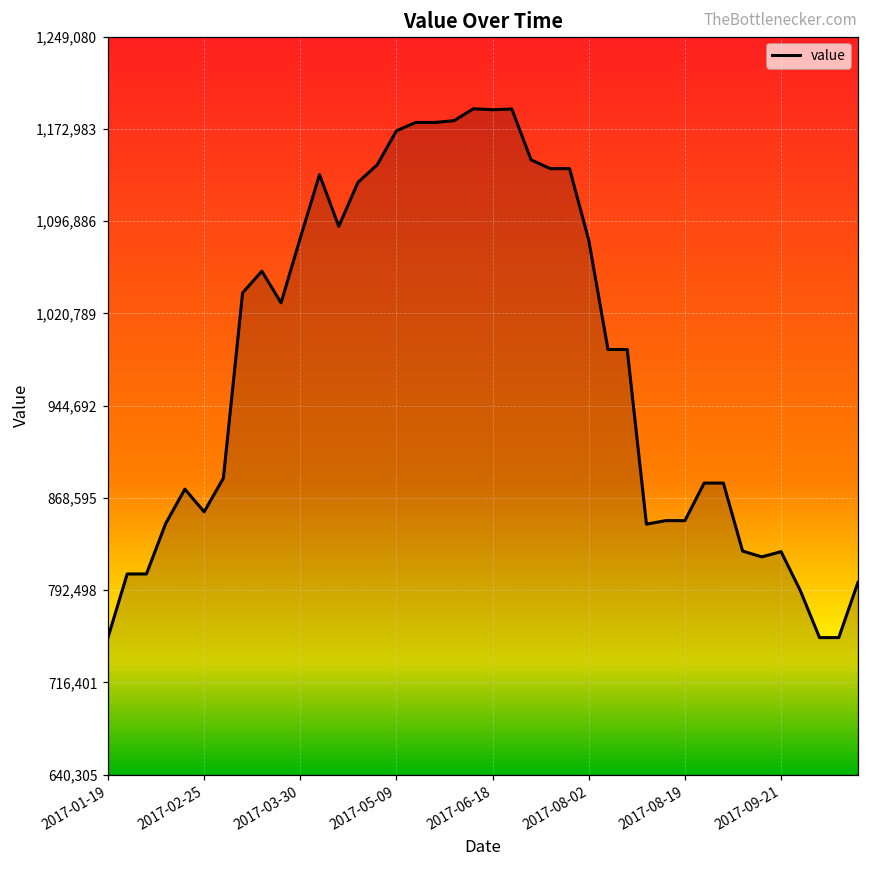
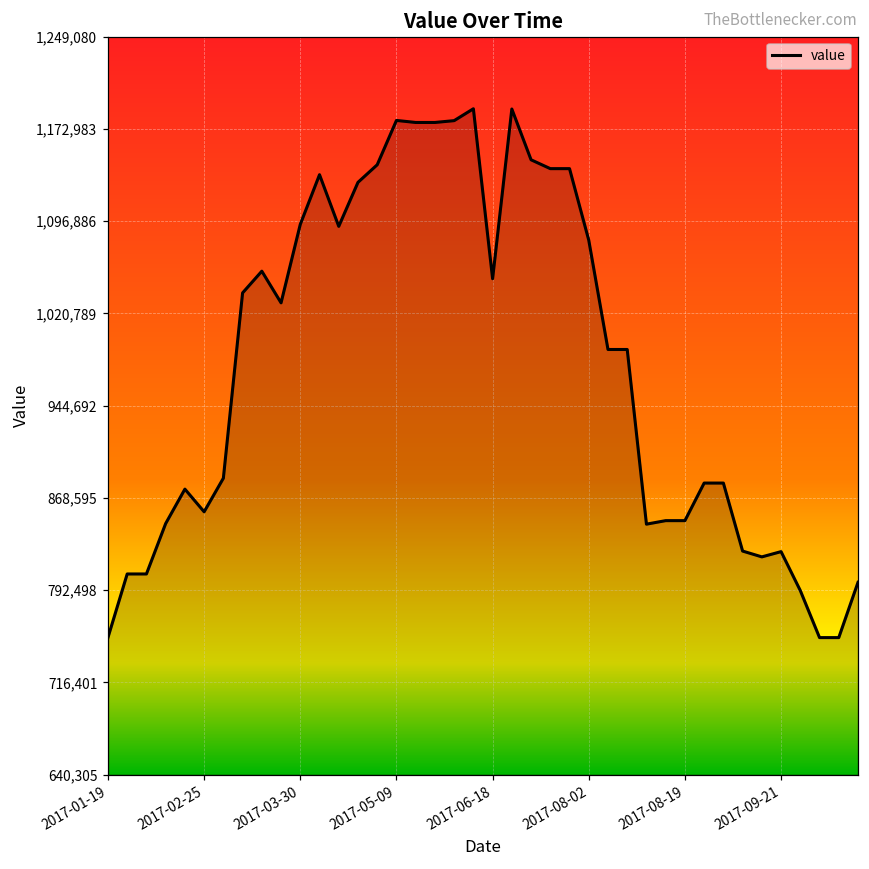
  {
    "2017-01-19": "753,000",
    "2017-02-25": "857,000",
-   "2017-03-30": "1,083,000",
-   "2017-05-09": "1,171,000",
-   "2017-06-18": "1,189,000",
+   "2017-03-30": "1,094,000",
+   "2017-05-09": "1,180,000",
+   "2017-06-18": "1,049,000",
    "2017-08-02": "1,081,000",
    "2017-08-19": "850,000",
    "2017-09-21": "824,000"
  }
